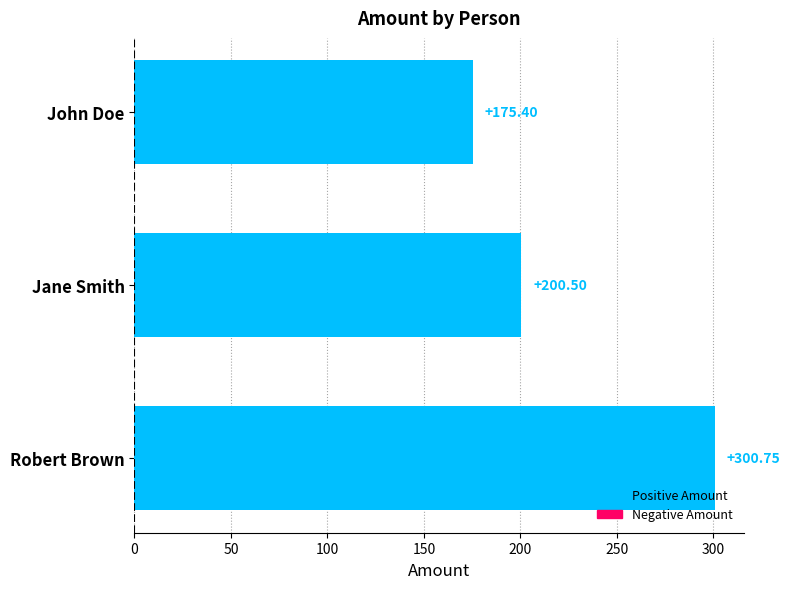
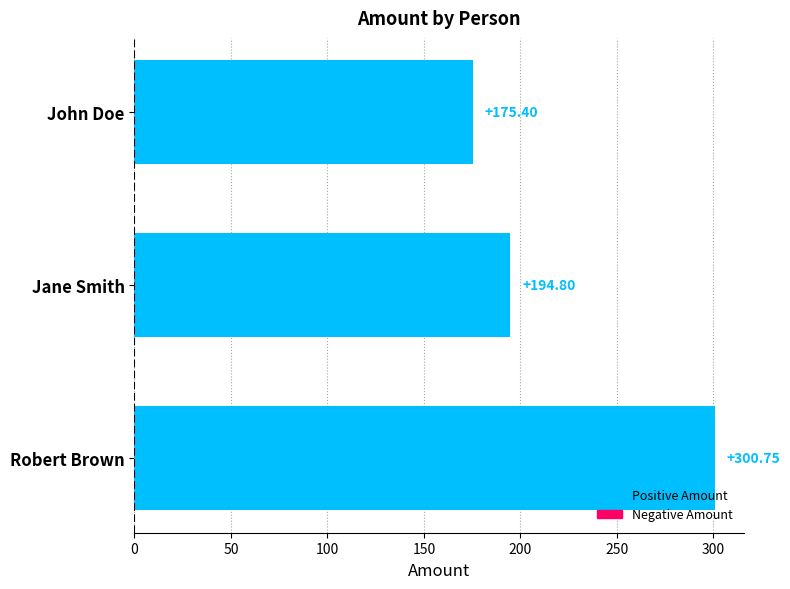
  {
    "John Doe": "+175.40",
-   "Jane Smith": "+200.50",
+   "Jane Smith": "+194.80",
    "Robert Brown": "+300.75"
  }
